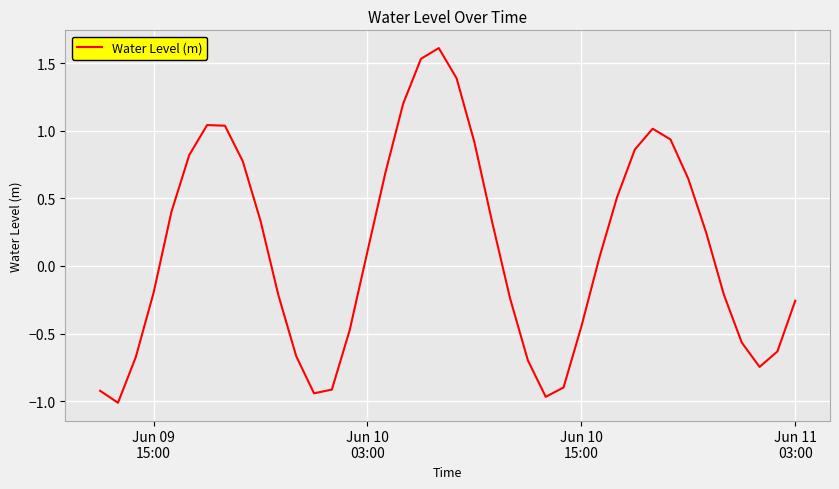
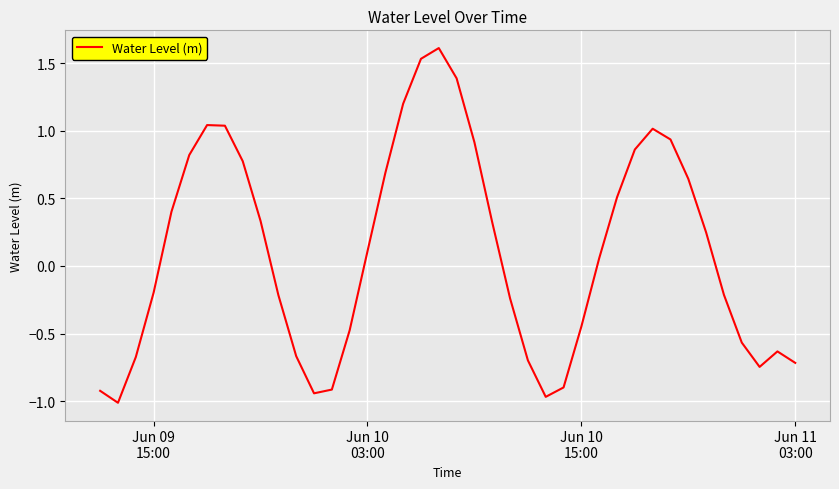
  {
    "Jun 09 15:00": -0.20,
    "Jun 10 03:00": 0.11,
    "Jun 10 15:00": -0.45,
-   "Jun 11 03:00": -0.26
+   "Jun 11 03:00": -0.72
  }
